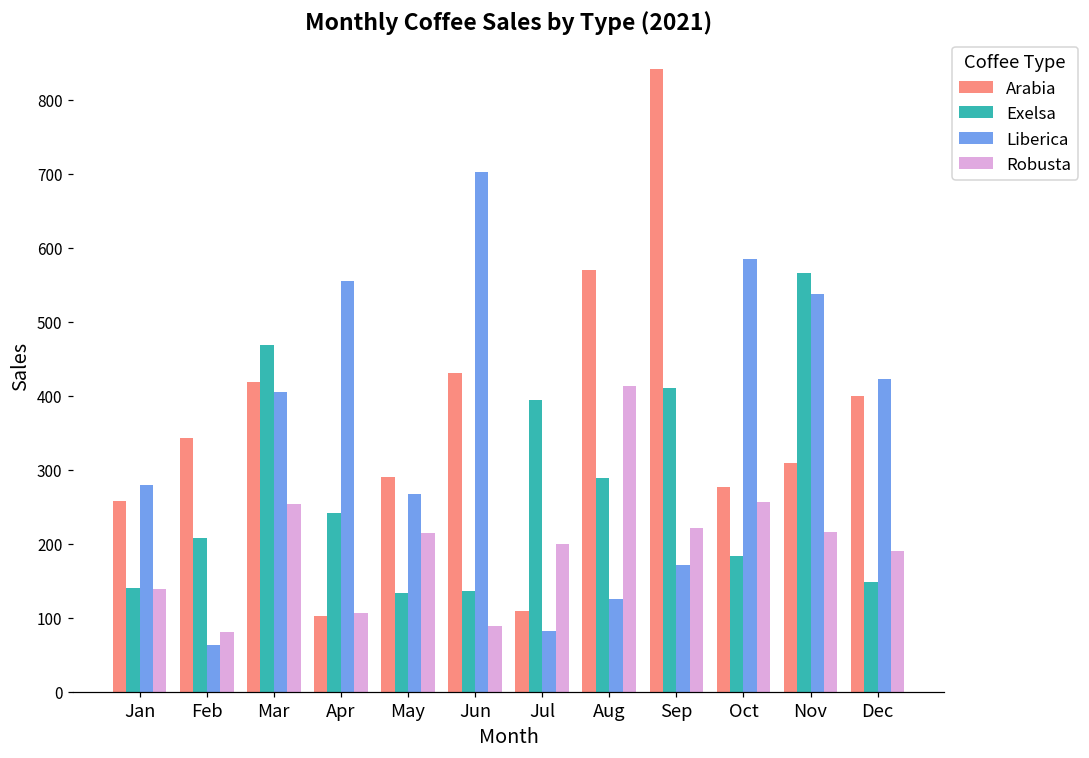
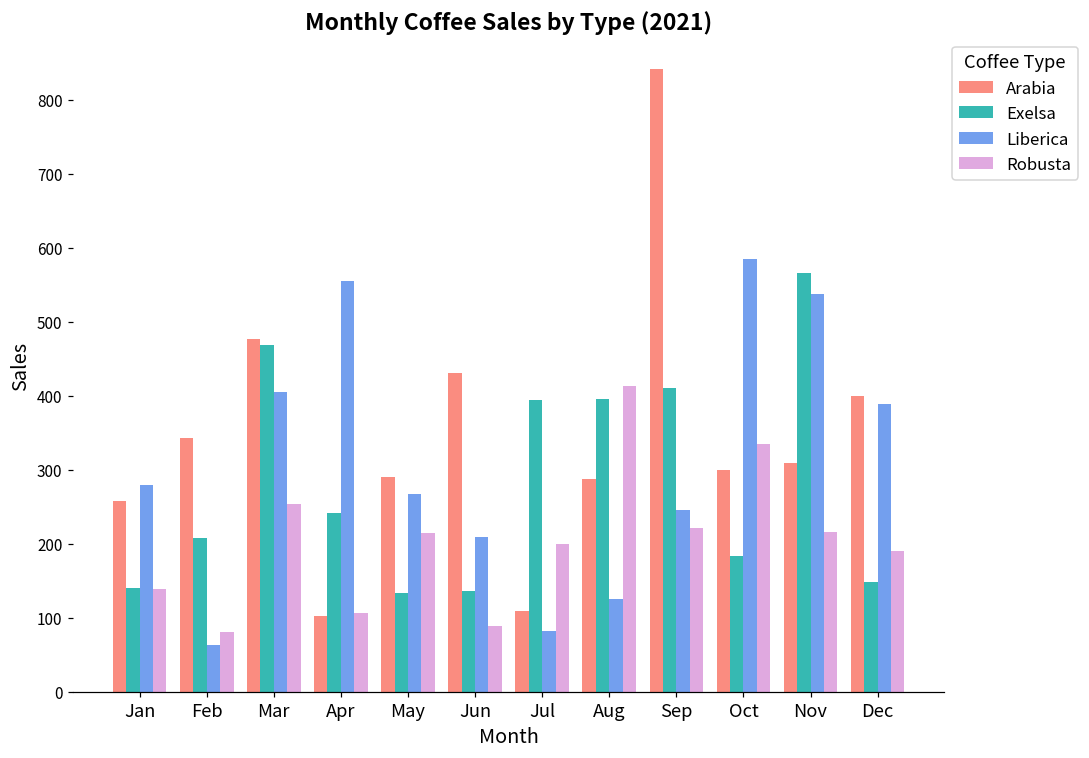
  {
    "Arabia": {
      "Jan": 260,
      "Feb": 340,
-     "Mar": 420,
+     "Mar": 480,
      "Apr": 100,
      "May": 290,
      "Jun": 430,
      "Jul": 110,
-     "Aug": 570,
+     "Aug": 290,
      "Sep": 840,
-     "Oct": 280,
+     "Oct": 300,
      "Nov": 310,
      "Dec": 400
    },
    "Exelsa": {
      "Jan": 140,
      "Feb": 210,
      "Mar": 470,
      "Apr": 240,
      "May": 130,
      "Jun": 140,
      "Jul": 390,
-     "Aug": 290,
+     "Aug": 400,
      "Sep": 410,
      "Oct": 180,
      "Nov": 570,
      "Dec": 150
    },
    "Liberica": {
      "Jan": 280,
      "Feb": 60,
      "Mar": 410,
      "Apr": 550,
      "May": 270,
-     "Jun": 700,
+     "Jun": 210,
      "Jul": 80,
      "Aug": 130,
-     "Sep": 170,
+     "Sep": 250,
      "Oct": 580,
      "Nov": 540,
-     "Dec": 420
+     "Dec": 390
    },
    "Robusta": {
      "Jan": 140,
      "Feb": 80,
      "Mar": 250,
      "Apr": 110,
      "May": 210,
      "Jun": 90,
      "Jul": 200,
      "Aug": 410,
      "Sep": 220,
-     "Oct": 260,
+     "Oct": 340,
      "Nov": 220,
      "Dec": 190
    }
  }
